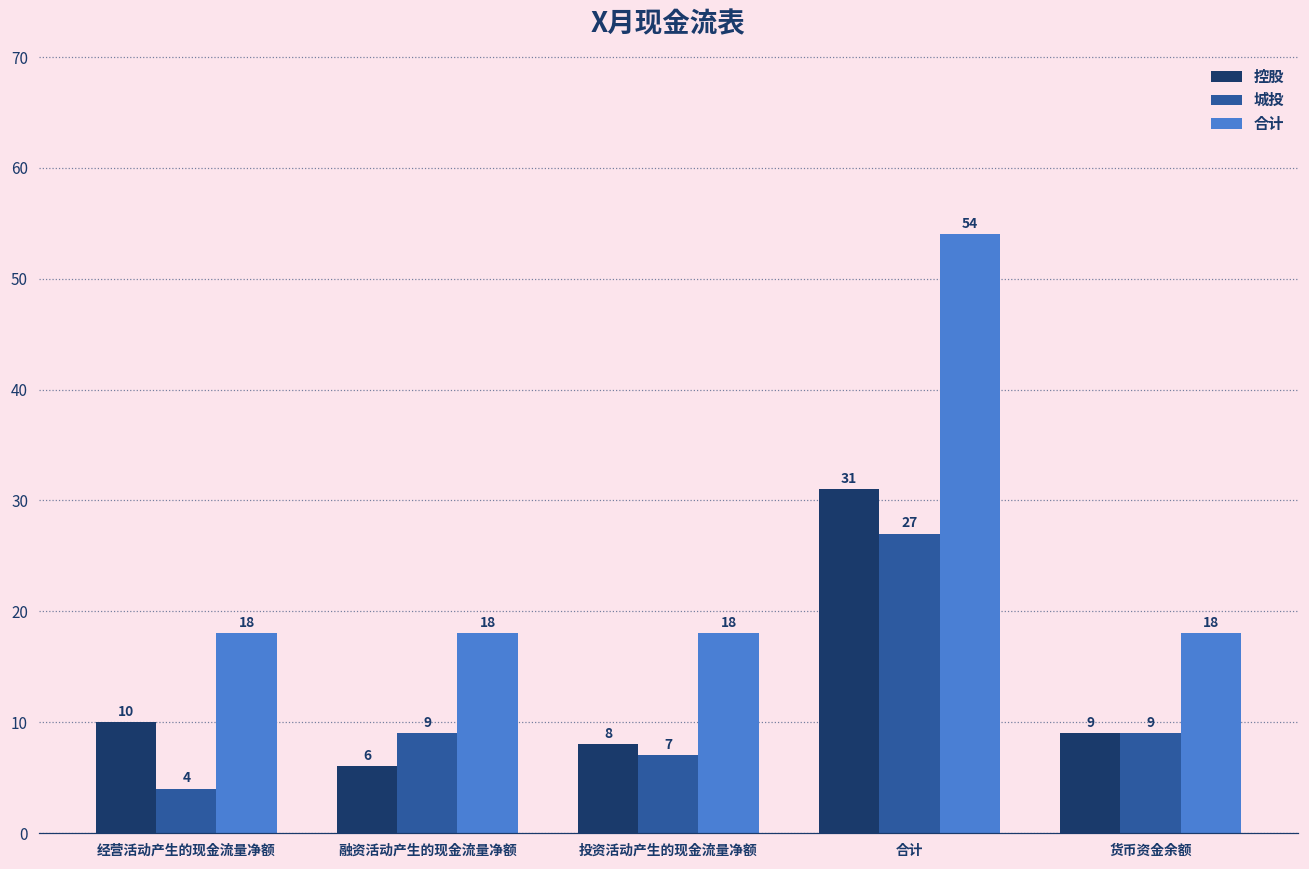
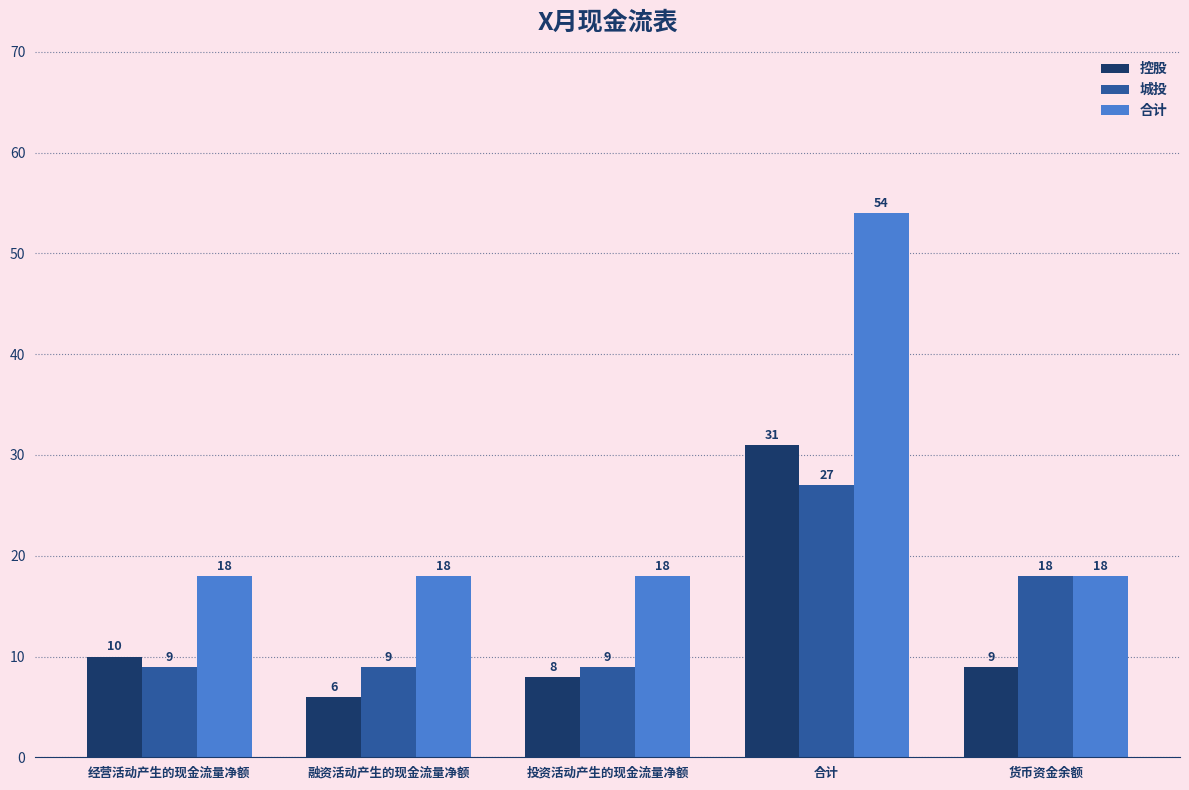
  {
    "控股": {
      "经营活动产生的现金流量净额": 10,
      "融资活动产生的现金流量净额": 6,
      "投资活动产生的现金流量净额": 8,
      "合计": 31,
      "货币资金余额": 9
    },
    "城投": {
-     "经营活动产生的现金流量净额": 4,
+     "经营活动产生的现金流量净额": 9,
      "融资活动产生的现金流量净额": 9,
-     "投资活动产生的现金流量净额": 7,
+     "投资活动产生的现金流量净额": 9,
      "合计": 27,
-     "货币资金余额": 9
+     "货币资金余额": 18
    },
    "合计": {
      "经营活动产生的现金流量净额": 18,
      "融资活动产生的现金流量净额": 18,
      "投资活动产生的现金流量净额": 18,
      "合计": 54,
      "货币资金余额": 18
    }
  }
